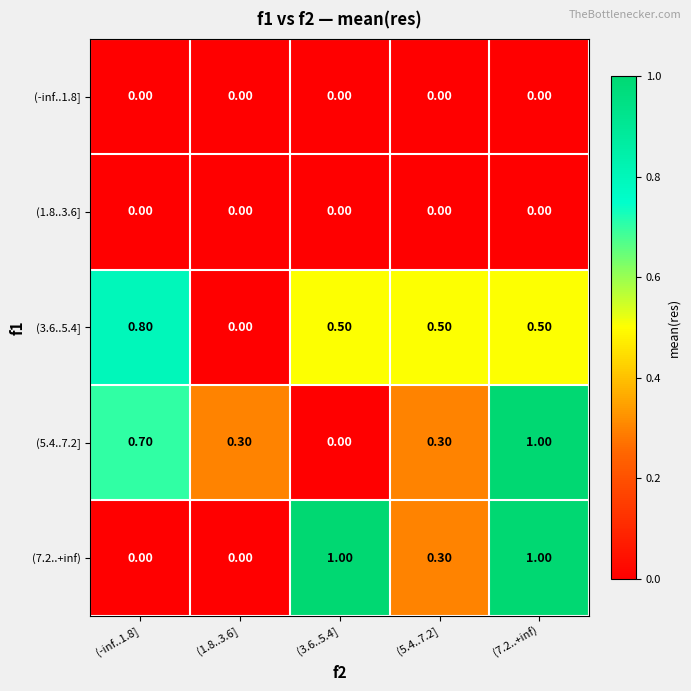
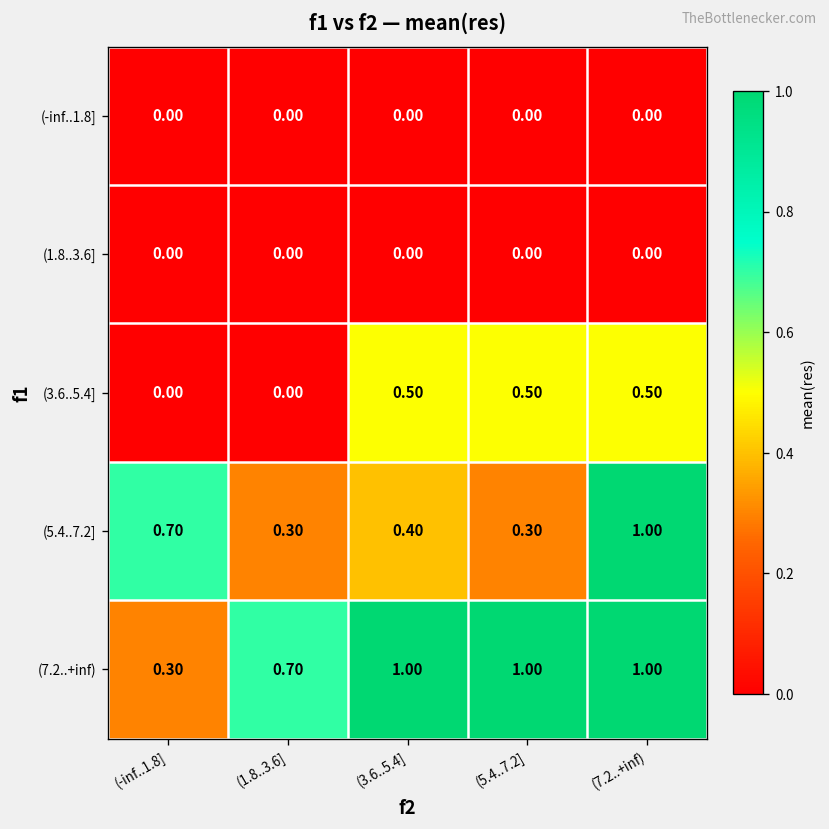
  {
    "(-inf..1.8]": {
      "(-inf..1.8]": 0.00,
      "(1.8..3.6]": 0.00,
      "(3.6..5.4]": 0.00,
      "(5.4..7.2]": 0.00,
      "(7.2..+inf)": 0.00
    },
    "(1.8..3.6]": {
      "(-inf..1.8]": 0.00,
      "(1.8..3.6]": 0.00,
      "(3.6..5.4]": 0.00,
      "(5.4..7.2]": 0.00,
      "(7.2..+inf)": 0.00
    },
    "(3.6..5.4]": {
-     "(-inf..1.8]": 0.80,
+     "(-inf..1.8]": 0.00,
      "(1.8..3.6]": 0.00,
      "(3.6..5.4]": 0.50,
      "(5.4..7.2]": 0.50,
      "(7.2..+inf)": 0.50
    },
    "(5.4..7.2]": {
      "(-inf..1.8]": 0.70,
      "(1.8..3.6]": 0.30,
-     "(3.6..5.4]": 0.00,
+     "(3.6..5.4]": 0.40,
      "(5.4..7.2]": 0.30,
      "(7.2..+inf)": 1.00
    },
    "(7.2..+inf)": {
-     "(-inf..1.8]": 0.00,
-     "(1.8..3.6]": 0.00,
+     "(-inf..1.8]": 0.30,
+     "(1.8..3.6]": 0.70,
      "(3.6..5.4]": 1.00,
-     "(5.4..7.2]": 0.30,
+     "(5.4..7.2]": 1.00,
      "(7.2..+inf)": 1.00
    }
  }
